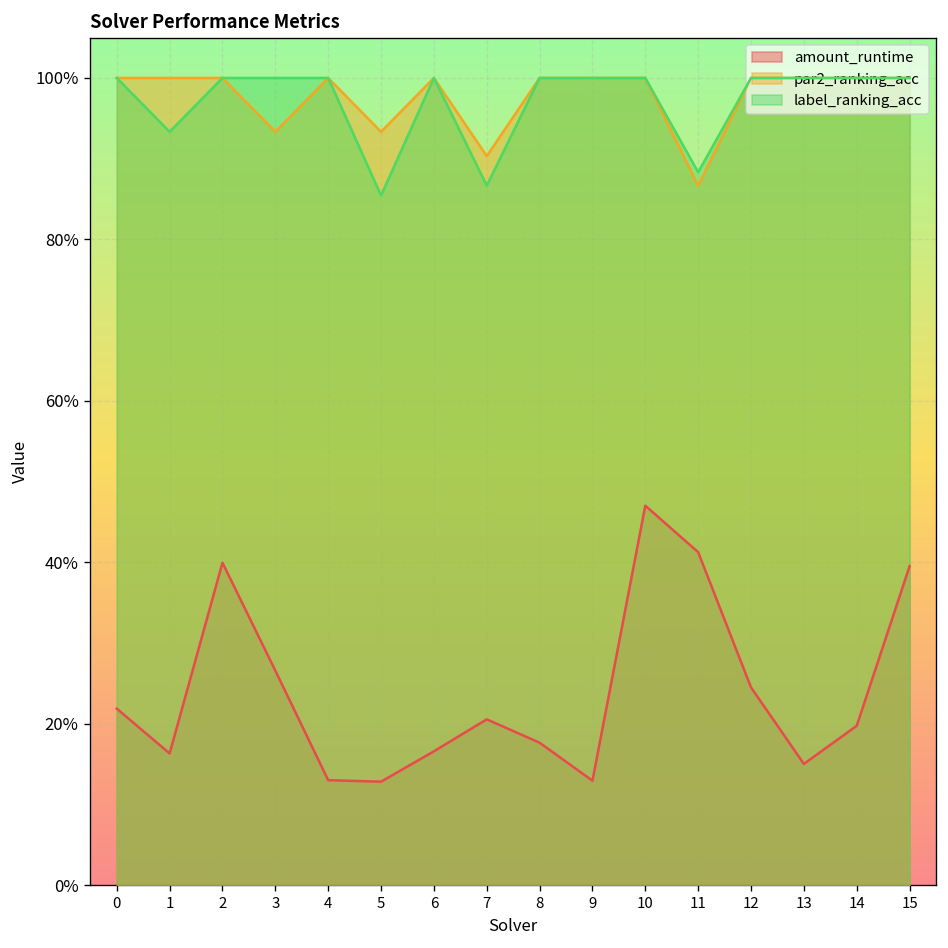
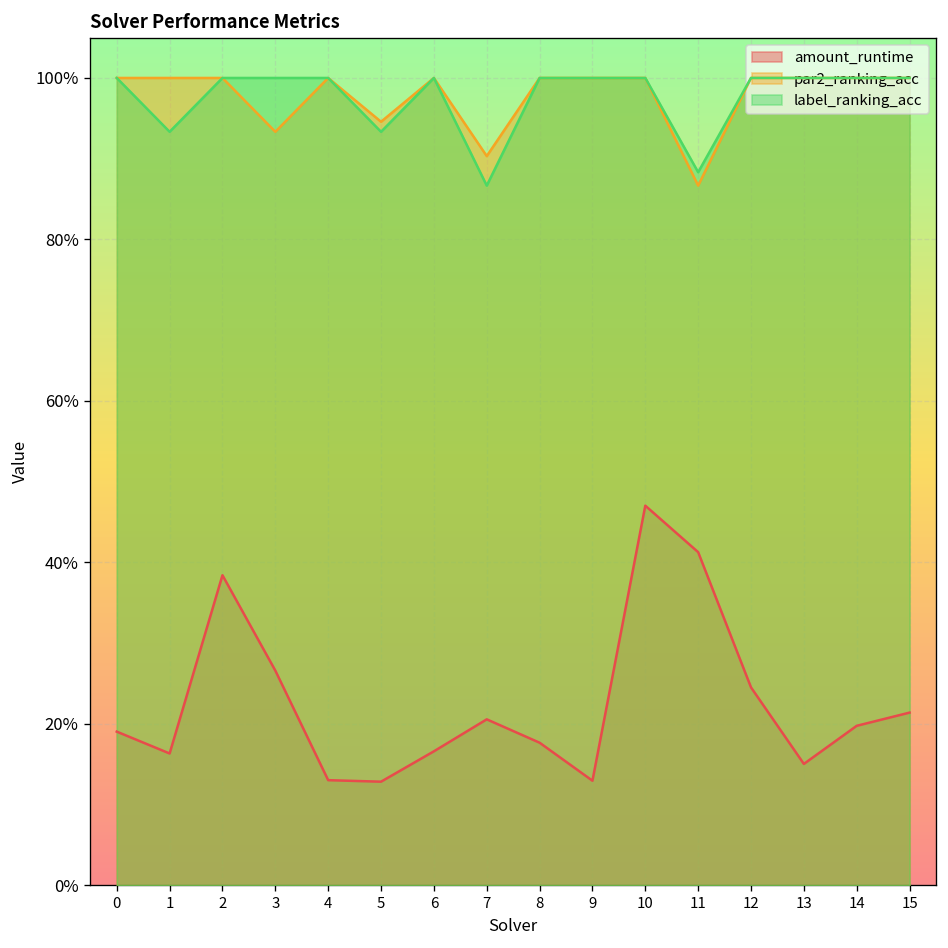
  {
    "amount_runtime": {
-     "0": "22%",
+     "0": "19%",
      "1": "16%",
-     "2": "40%",
+     "2": "38%",
      "3": "27%",
      "4": "13%",
      "5": "13%",
      "6": "17%",
      "7": "21%",
      "8": "18%",
      "9": "13%",
      "10": "47%",
      "11": "41%",
      "12": "25%",
      "13": "15%",
      "14": "20%",
-     "15": "40%"
+     "15": "21%"
    },
    "par2_ranking_acc": {
      "1": "100%",
      "3": "93%",
-     "5": "93%",
+     "5": "95%",
      "7": "90%",
      "11": "87%"
    },
    "label_ranking_acc": {
      "1": "93%",
      "3": "100%",
-     "5": "85%",
+     "5": "93%",
      "7": "87%",
      "11": "88%"
    }
  }
